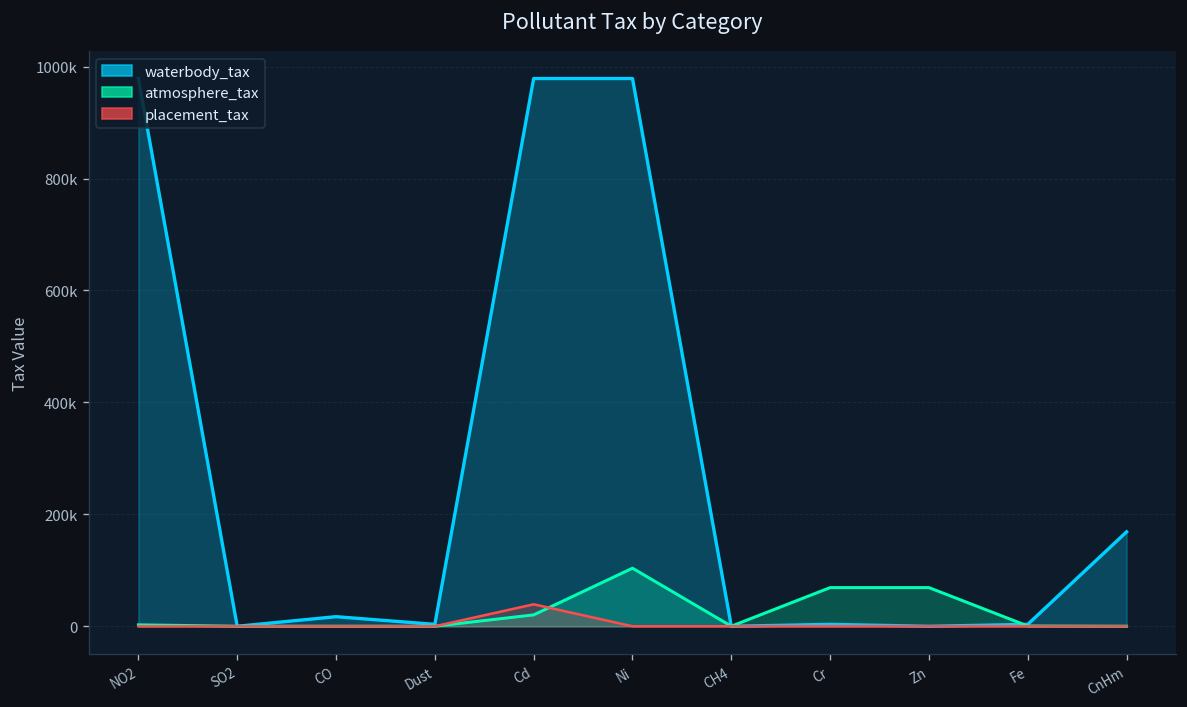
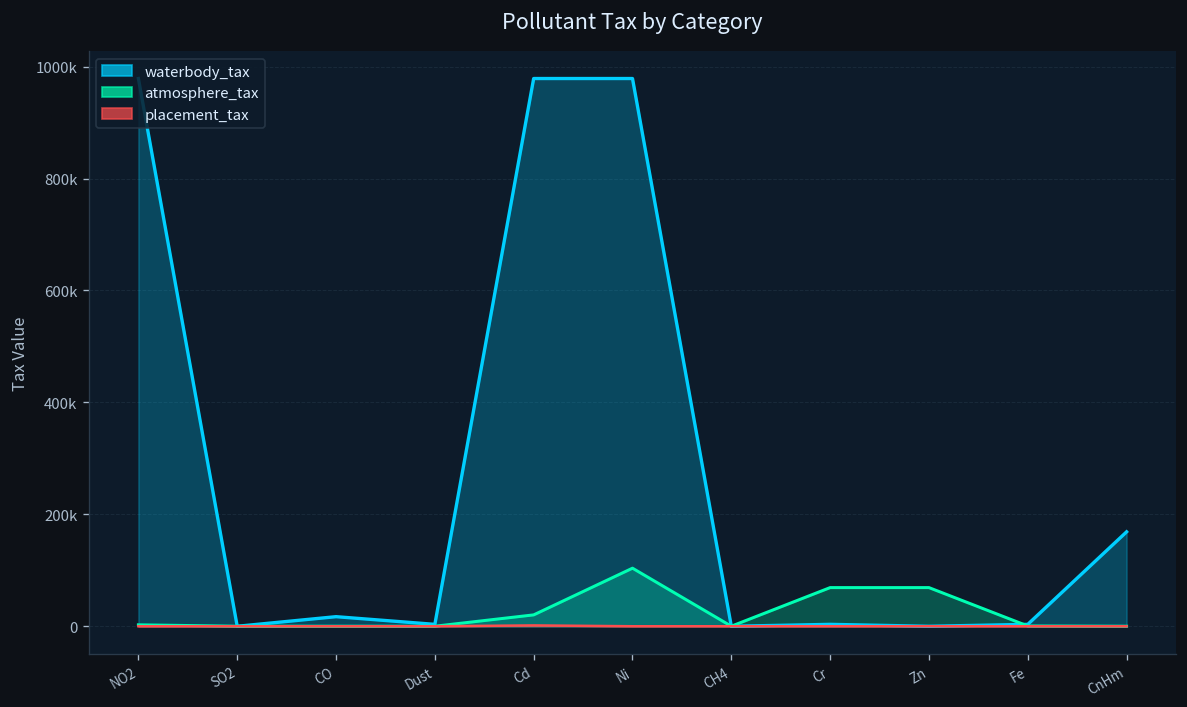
  {
    "placement_tax": {
-     "Cd": 40000,
+     "Cd": 0,
      "Ni": 0
    }
  }
